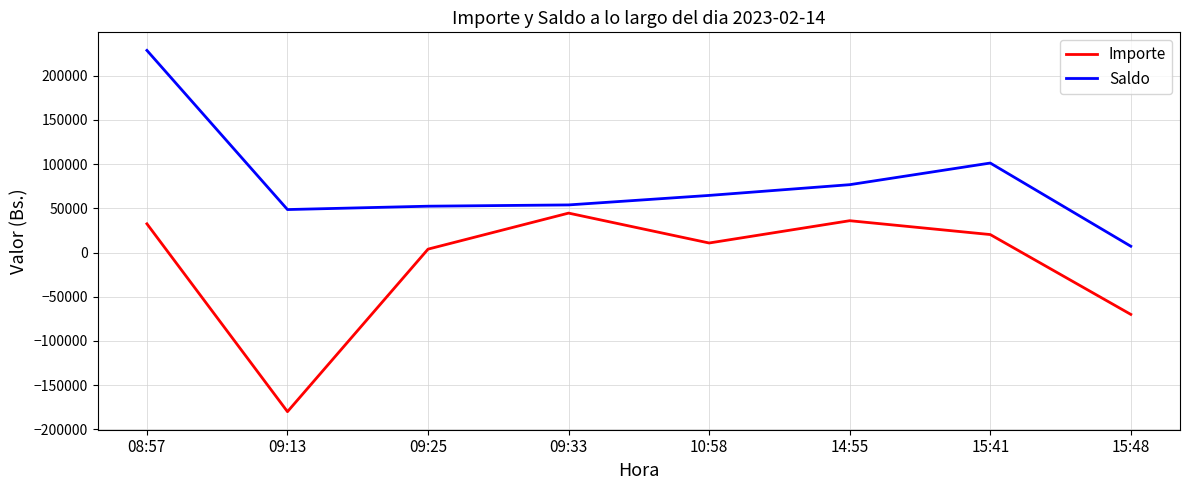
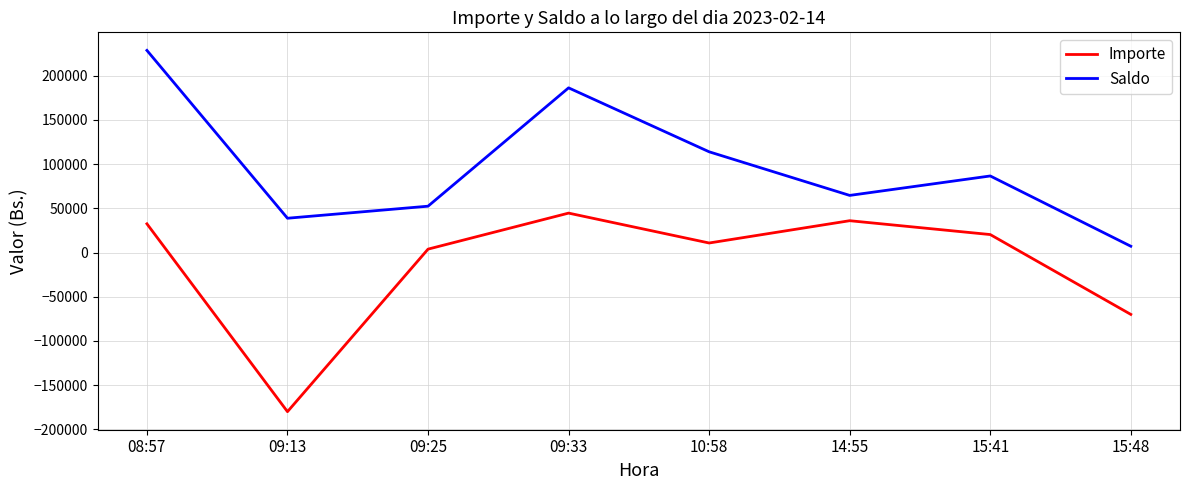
  {
    "Importe": {
      "08:57": 30000,
      "09:13": -180000,
      "09:25": 0,
      "09:33": 40000,
      "10:58": 10000,
      "14:55": 40000,
      "15:41": 20000,
      "15:48": -70000
    },
    "Saldo": {
      "08:57": 230000,
-     "09:13": 50000,
+     "09:13": 40000,
      "09:25": 50000,
-     "09:33": 50000,
-     "10:58": 60000,
-     "14:55": 80000,
-     "15:41": 100000,
+     "09:33": 190000,
+     "10:58": 110000,
+     "14:55": 60000,
+     "15:41": 90000,
      "15:48": 10000
    }
  }
